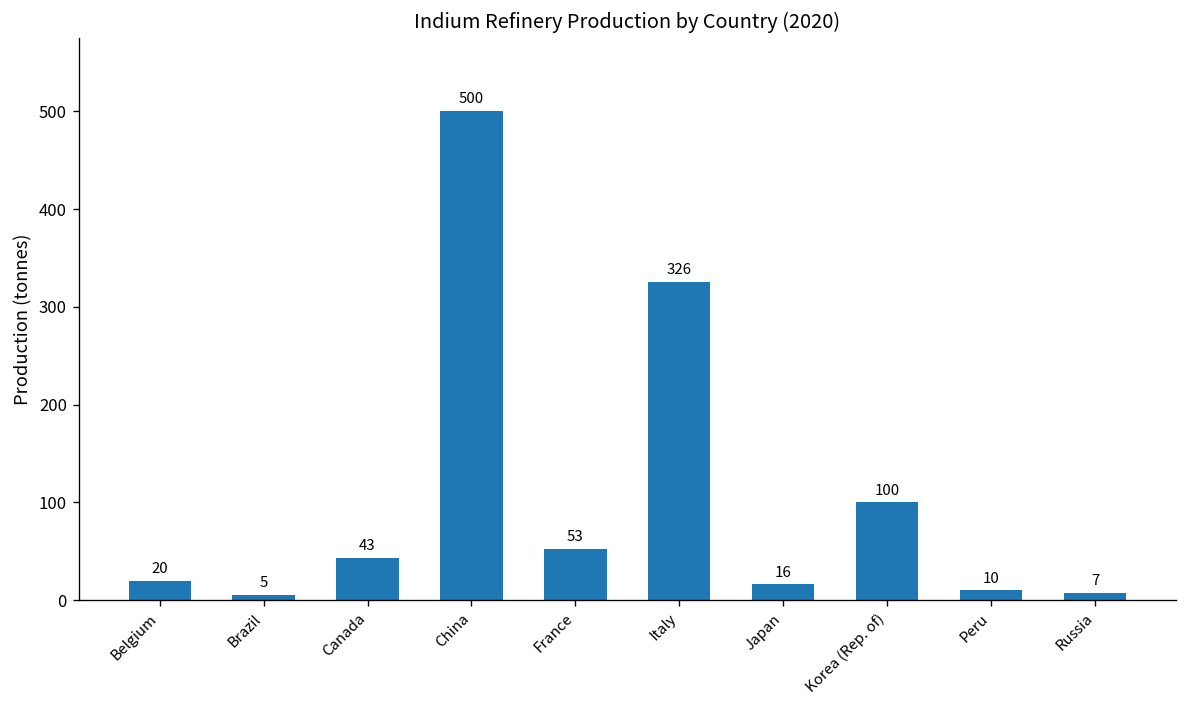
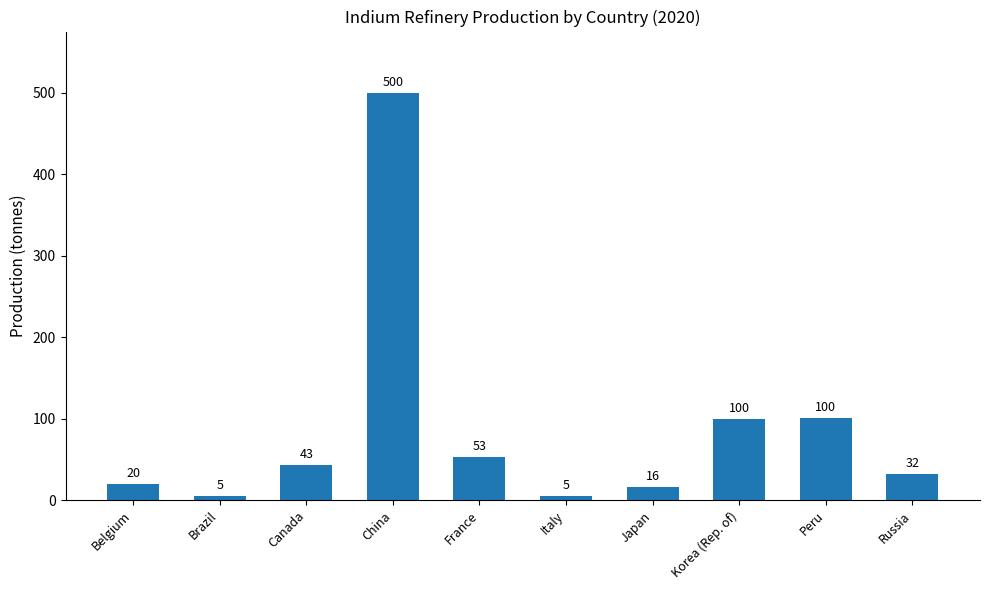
  {
    "Belgium": 20,
    "Brazil": 5,
    "Canada": 43,
    "China": 500,
    "France": 53,
-   "Italy": 326,
+   "Italy": 5,
    "Japan": 16,
    "Korea (Rep. of)": 100,
-   "Peru": 10,
-   "Russia": 7
+   "Peru": 100,
+   "Russia": 32
  }
